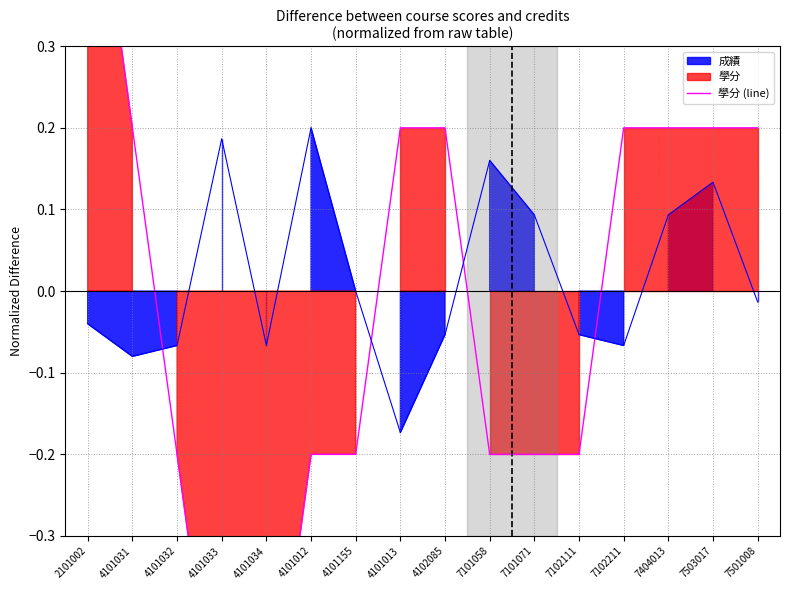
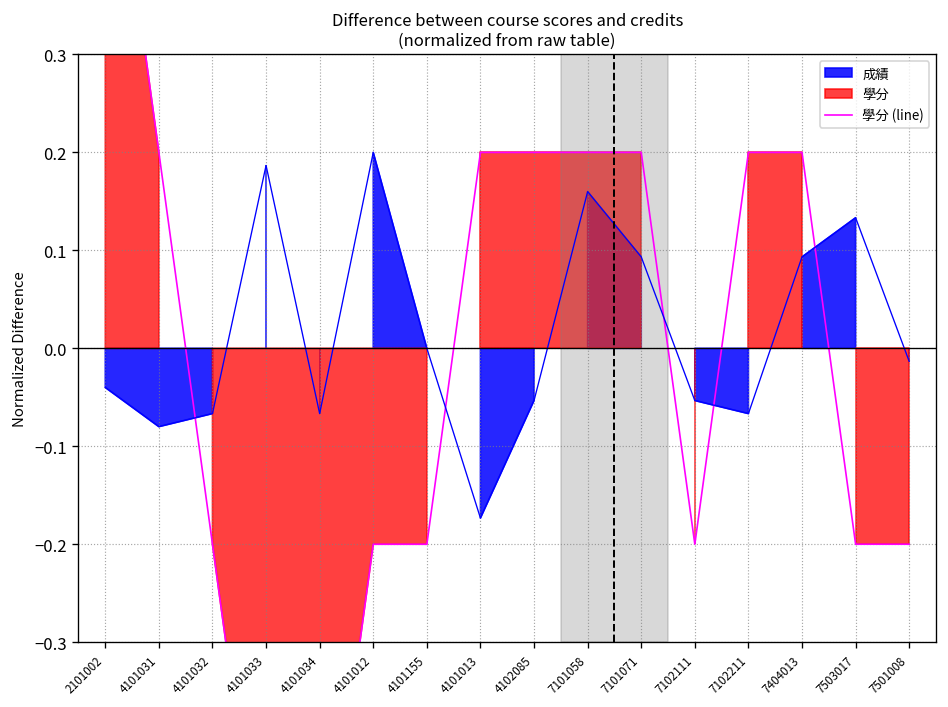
  {
    "學分 (line)": {
      "4101031": 0.20,
      "4101032": -0.20,
      "4101012": -0.20,
      "4101155": -0.20,
      "4101013": 0.20,
      "4102085": 0.20,
-     "7101058": -0.20,
-     "7101071": -0.20,
+     "7101058": 0.20,
+     "7101071": 0.20,
      "7102111": -0.20,
      "7102211": 0.20,
      "7404013": 0.20,
-     "7503017": 0.20,
-     "7501008": 0.20
+     "7503017": -0.20,
+     "7501008": -0.20
    }
  }
